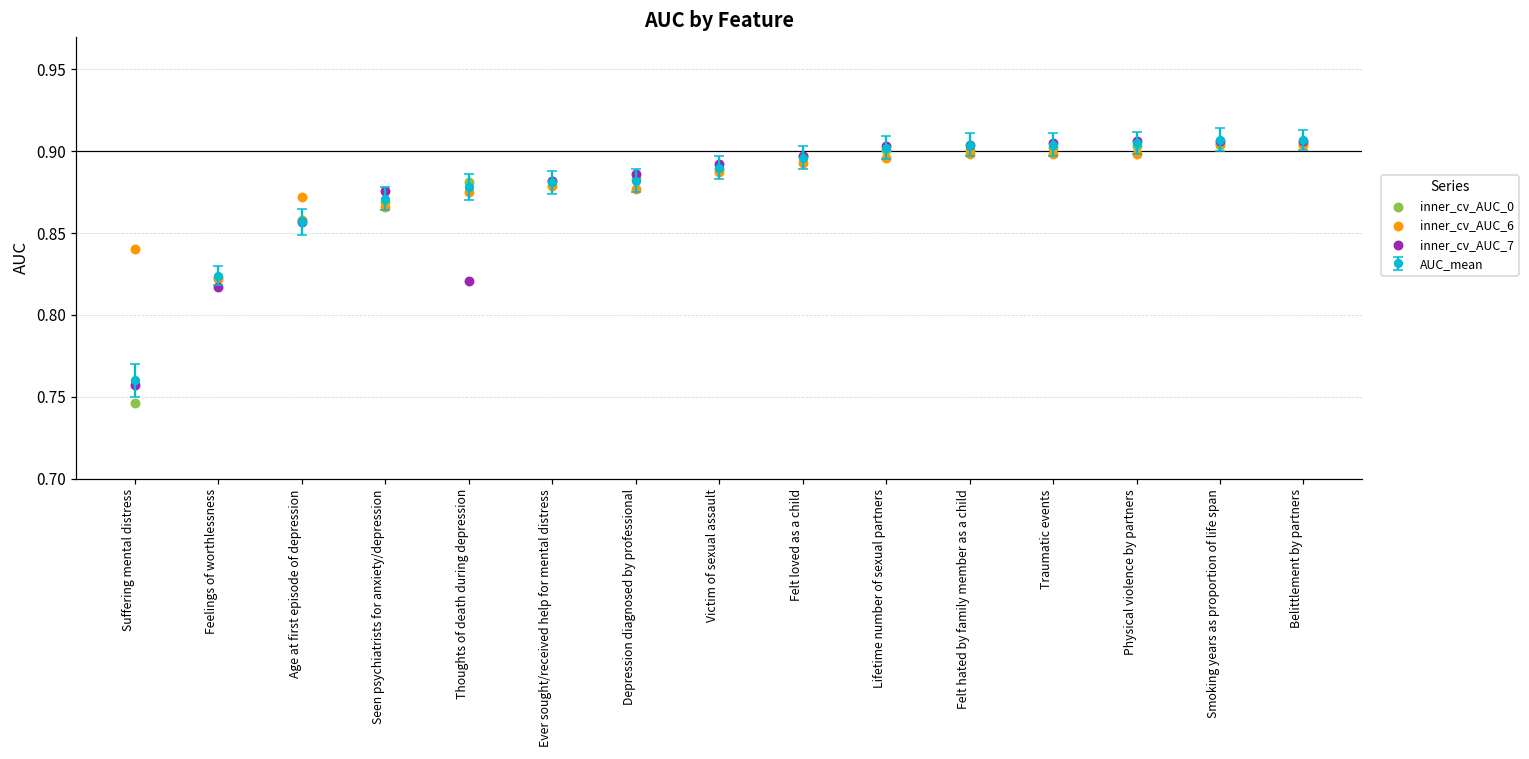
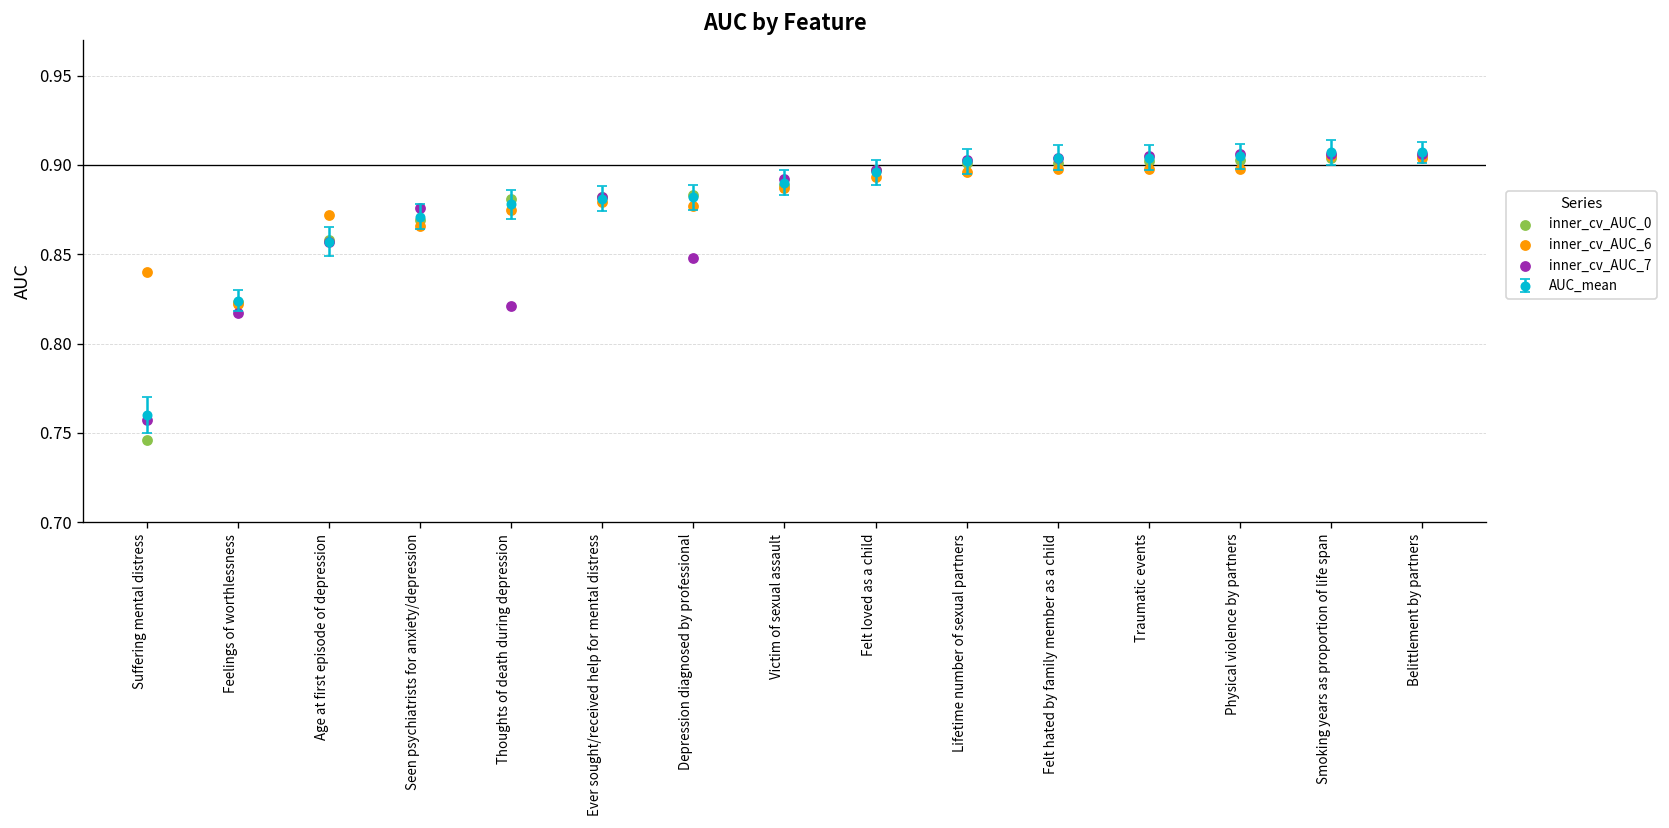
  {
    "inner_cv_AUC_7": {
-     "Depression diagnosed by professional": 0.886
+     "Depression diagnosed by professional": 0.848
    }
  }
